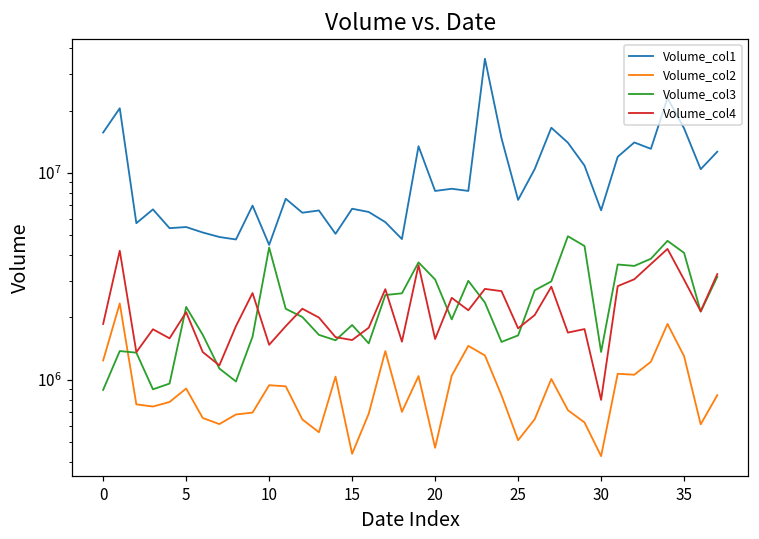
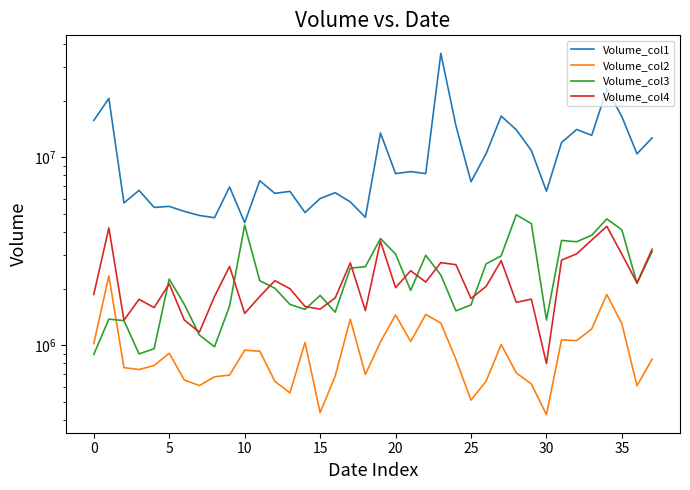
  {
    "Volume_col1": {
      "0": 16000000,
      "5": 5500000,
-     "15": 6700000,
+     "15": 6000000,
      "20": 8000000,
      "25": 7400000,
      "30": 6600000,
      "35": 16000000
    },
    "Volume_col2": {
-     "0": 1200000,
+     "0": 1000000,
      "5": 900000,
      "10": 900000,
      "15": 440000,
-     "20": 470000,
+     "20": 1400000,
      "25": 510000,
      "30": 430000,
      "35": 1300000
    },
    "Volume_col3": {
      "0": 900000,
      "5": 2200000,
      "15": 1800000,
      "20": 3100000,
      "25": 1600000,
      "30": 1400000,
      "35": 4100000
    },
    "Volume_col4": {
      "0": 1900000,
      "5": 2100000,
      "10": 1500000,
      "15": 1600000,
-     "20": 1600000,
+     "20": 2000000,
      "25": 1800000,
      "30": 800000,
      "35": 3000000
    }
  }
